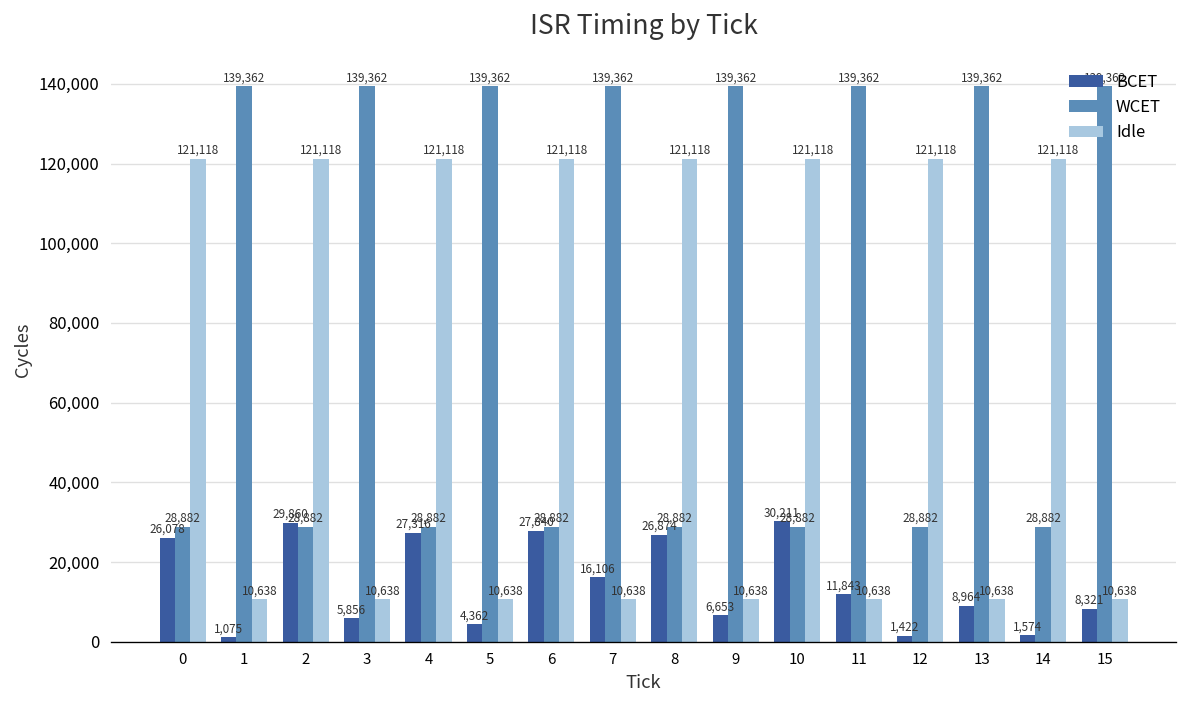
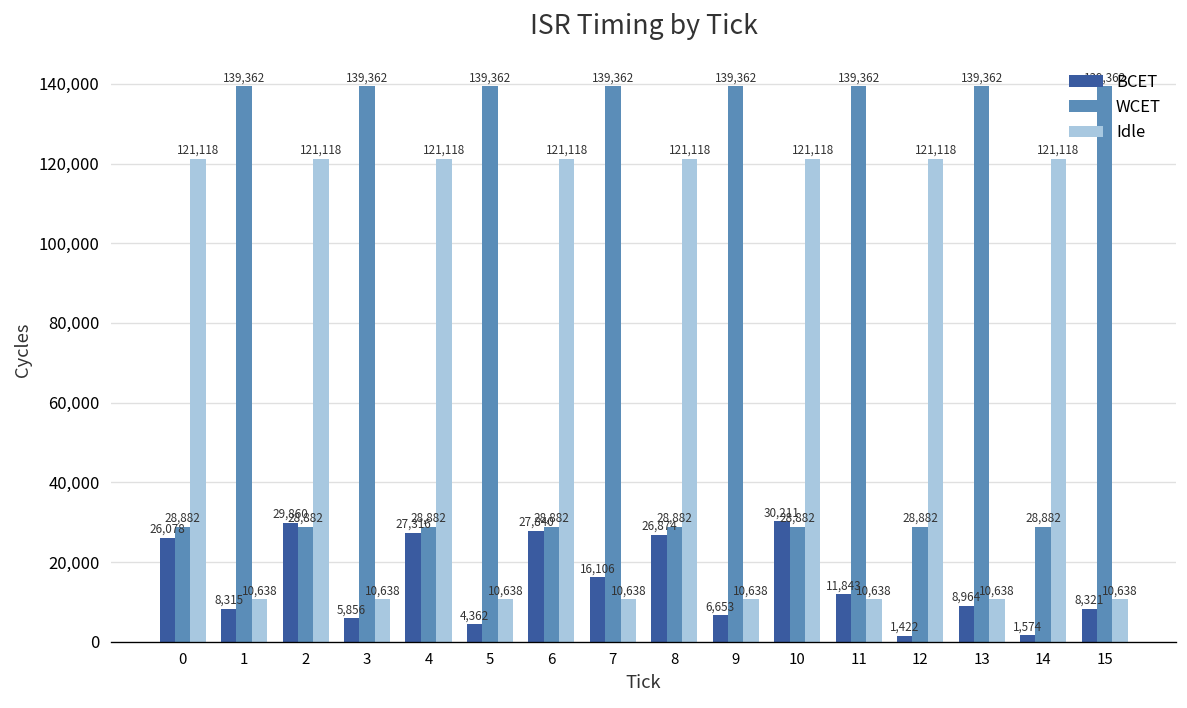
  {
    "BCET": {
      "0": "26,078",
-     "1": "1,075",
+     "1": "8,315",
      "3": "5,856",
      "5": "4,362",
      "7": "16,106",
      "9": "6,653",
      "11": "11,843",
      "12": "1,422",
      "13": "8,964",
      "14": "1,574",
      "15": "8,321"
    },
    "WCET": {
      "0": "28,882",
      "1": "139,362",
      "3": "139,362",
      "5": "139,362",
      "7": "139,362",
      "9": "139,362",
      "11": "139,362",
      "12": "28,882",
      "13": "139,362",
      "14": "28,882",
      "15": "139,362"
    },
    "Idle": {
      "0": "121,118",
      "1": "10,638",
      "2": "121,118",
      "3": "10,638",
      "4": "121,118",
      "5": "10,638",
      "6": "121,118",
      "7": "10,638",
      "8": "121,118",
      "9": "10,638",
      "10": "121,118",
      "11": "10,638",
      "12": "121,118",
      "13": "10,638",
      "14": "121,118",
      "15": "10,638"
    }
  }
